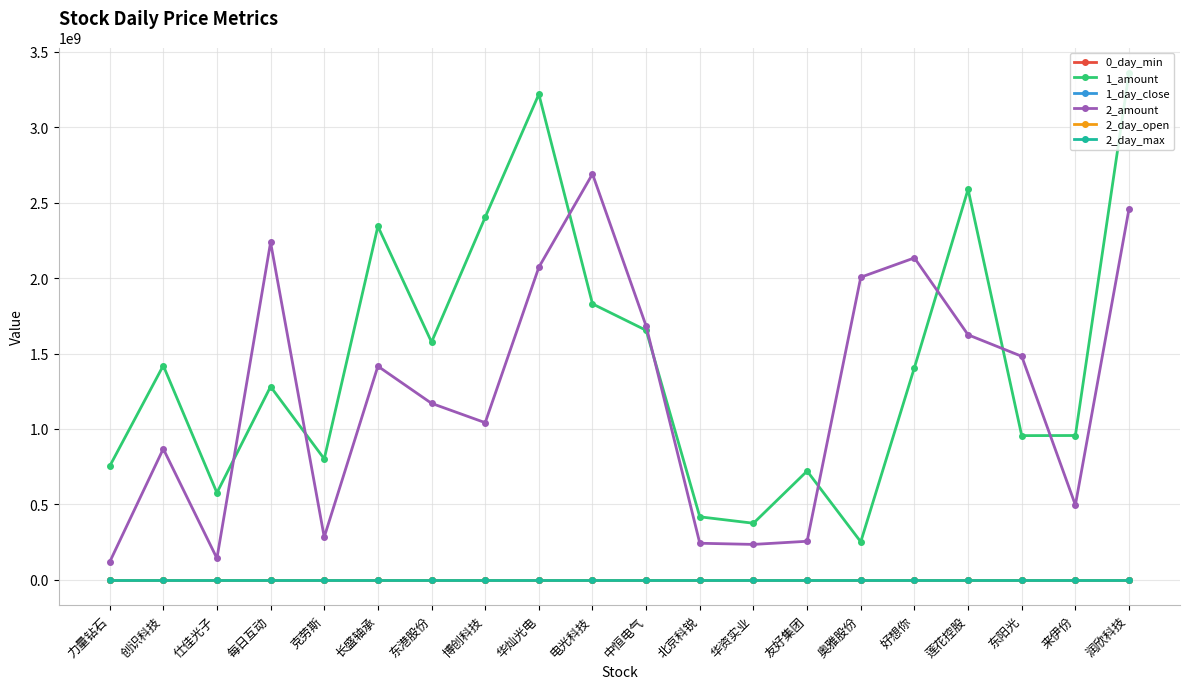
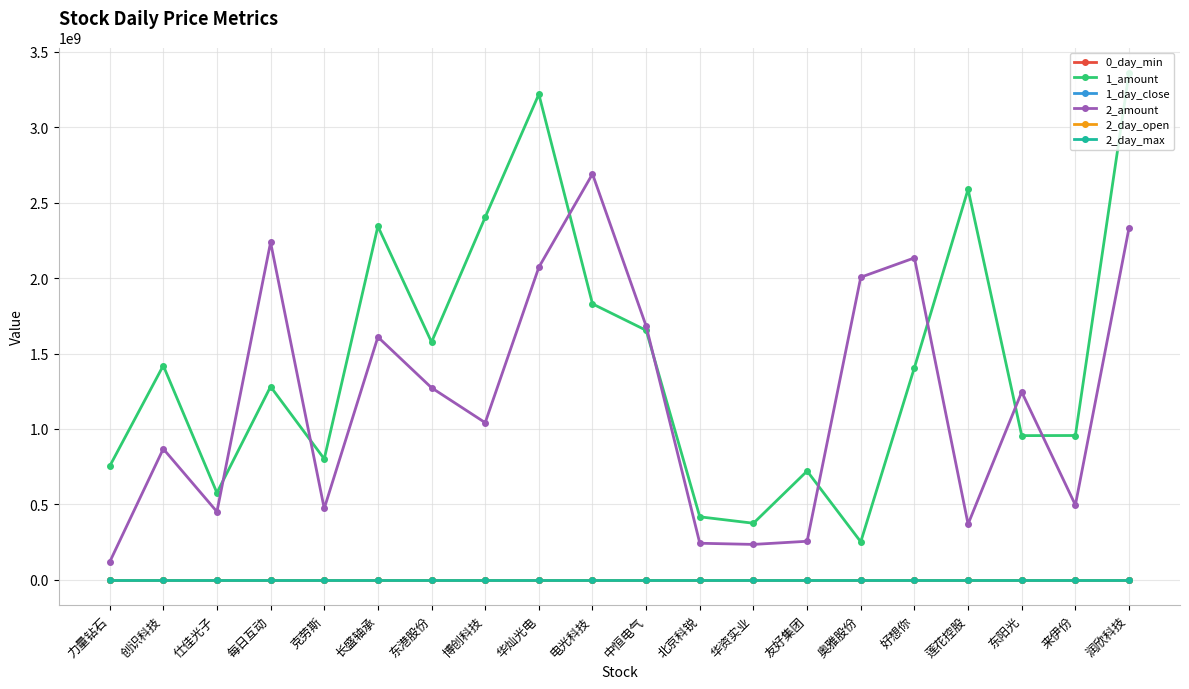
  {
    "2_amount": {
      "力量钻石": 120000000,
      "创识科技": 870000000,
-     "仕佳光子": 140000000,
+     "仕佳光子": 450000000,
      "每日互动": 2240000000,
-     "克劳斯": 280000000,
-     "长盛轴承": 1420000000,
-     "东港股份": 1170000000,
+     "克劳斯": 470000000,
+     "长盛轴承": 1610000000,
+     "东港股份": 1270000000,
      "博创科技": 1040000000,
      "华灿光电": 2070000000,
      "电光科技": 2690000000,
      "中恒电气": 1680000000,
      "北京科锐": 240000000,
      "华资实业": 230000000,
      "友好集团": 260000000,
      "奥雅股份": 2010000000,
      "好想你": 2130000000,
-     "莲花控股": 1620000000,
-     "东阳光": 1480000000,
+     "莲花控股": 370000000,
+     "东阳光": 1250000000,
      "来伊份": 500000000,
-     "润欣科技": 2460000000
+     "润欣科技": 2330000000
    }
  }
